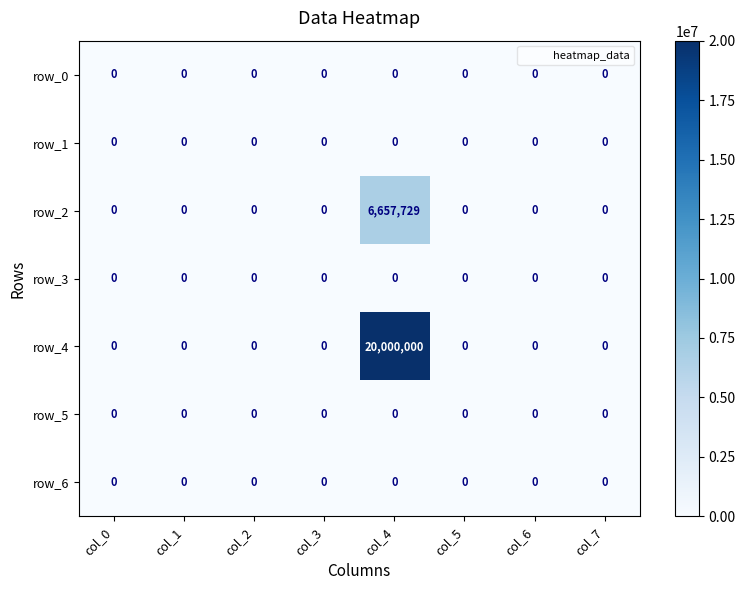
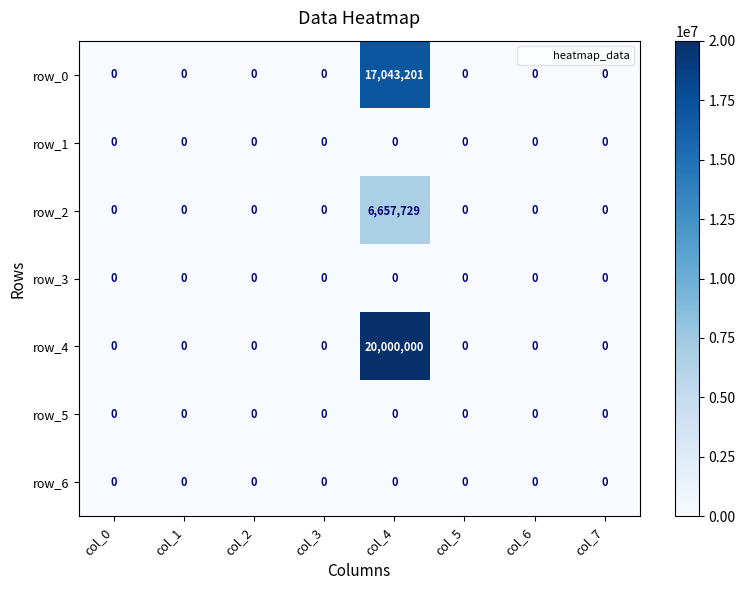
  {
    "row_0": {
      "col_0": "0",
      "col_1": "0",
      "col_2": "0",
      "col_3": "0",
-     "col_4": "0",
+     "col_4": "17,043,201",
      "col_5": "0",
      "col_6": "0",
      "col_7": "0"
    },
    "row_1": {
      "col_0": "0",
      "col_1": "0",
      "col_2": "0",
      "col_3": "0",
      "col_4": "0",
      "col_5": "0",
      "col_6": "0",
      "col_7": "0"
    },
    "row_2": {
      "col_0": "0",
      "col_1": "0",
      "col_2": "0",
      "col_3": "0",
      "col_4": "6,657,729",
      "col_5": "0",
      "col_6": "0",
      "col_7": "0"
    },
    "row_3": {
      "col_0": "0",
      "col_1": "0",
      "col_2": "0",
      "col_3": "0",
      "col_4": "0",
      "col_5": "0",
      "col_6": "0",
      "col_7": "0"
    },
    "row_4": {
      "col_0": "0",
      "col_1": "0",
      "col_2": "0",
      "col_3": "0",
      "col_4": "20,000,000",
      "col_5": "0",
      "col_6": "0",
      "col_7": "0"
    },
    "row_5": {
      "col_0": "0",
      "col_1": "0",
      "col_2": "0",
      "col_3": "0",
      "col_4": "0",
      "col_5": "0",
      "col_6": "0",
      "col_7": "0"
    },
    "row_6": {
      "col_0": "0",
      "col_1": "0",
      "col_2": "0",
      "col_3": "0",
      "col_4": "0",
      "col_5": "0",
      "col_6": "0",
      "col_7": "0"
    }
  }
